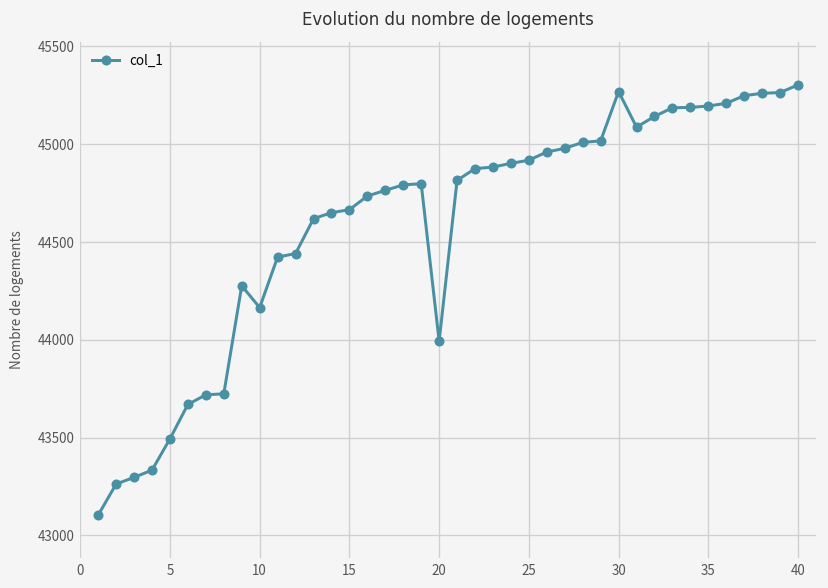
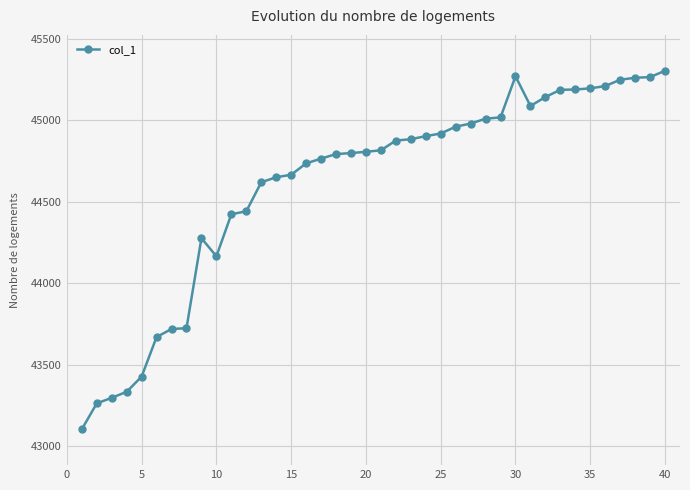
  {
-   "5": 43490,
+   "5": 43430,
    "10": 44170,
    "15": 44670,
-   "20": 43990,
+   "20": 44810,
    "25": 44920,
    "30": 45270,
    "35": 45200,
    "40": 45300
  }
